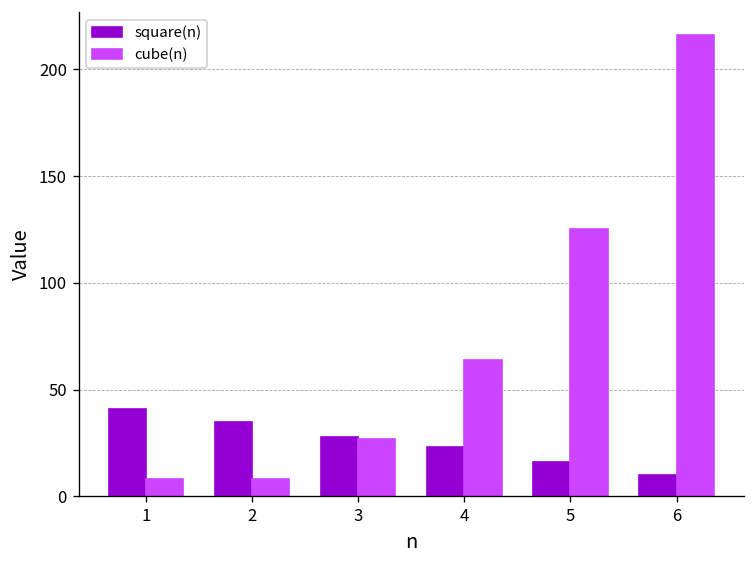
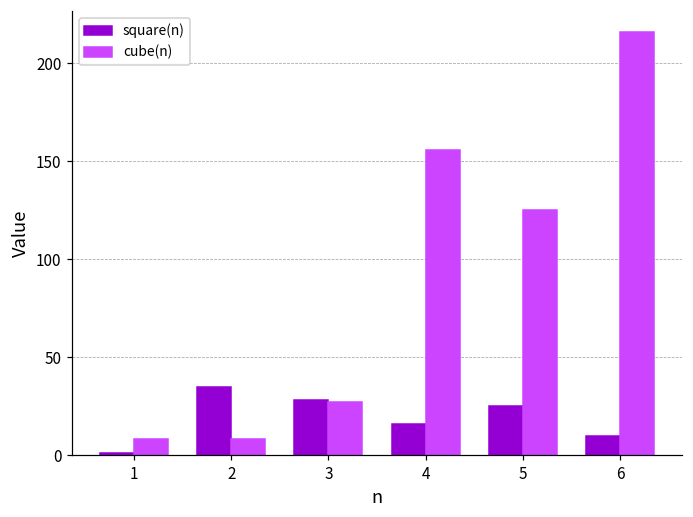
  {
    "square(n)": {
-     "1": 41,
+     "1": 1,
      "2": 35,
      "3": 28,
-     "4": 23,
-     "5": 16,
+     "4": 16,
+     "5": 25,
      "6": 10
    },
    "cube(n)": {
      "1": 8,
      "2": 8,
      "3": 27,
-     "4": 64,
+     "4": 156,
      "5": 125,
      "6": 216
    }
  }
